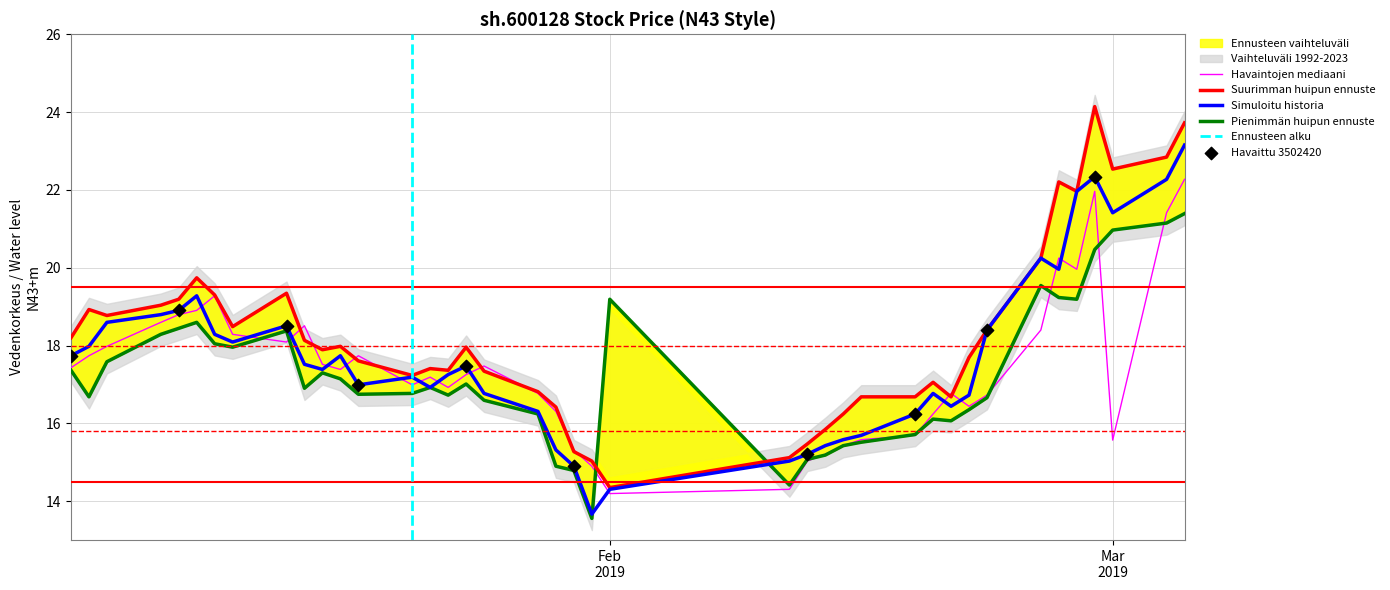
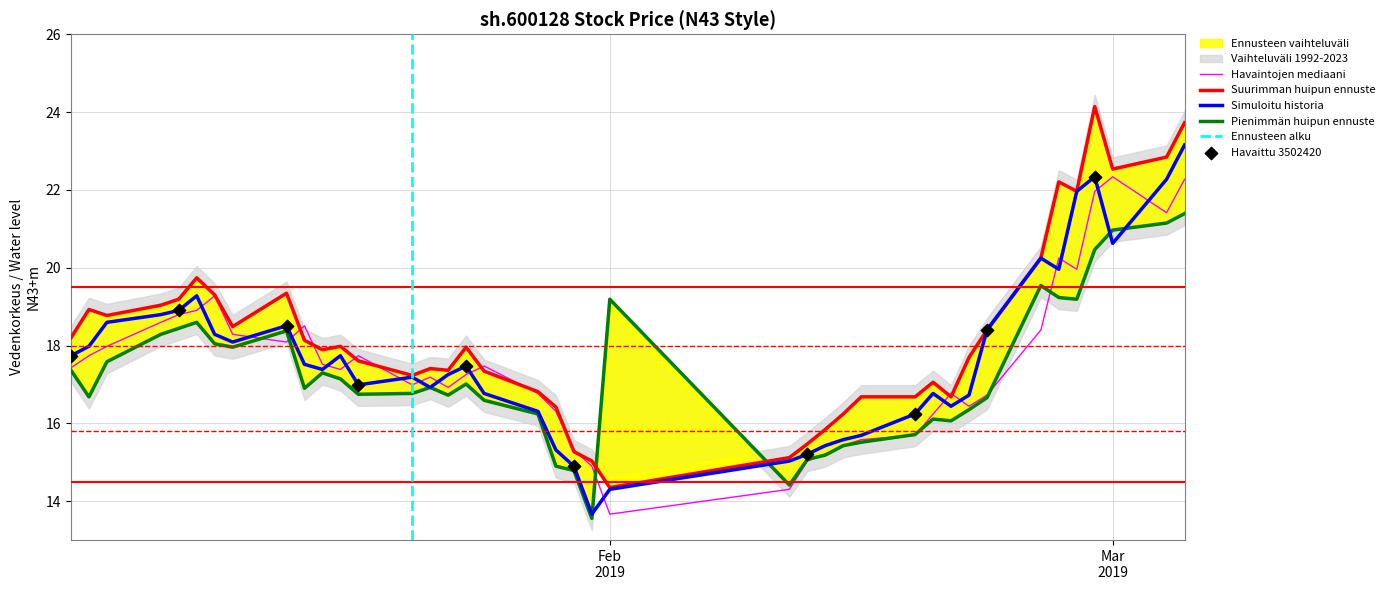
  {
    "Havaintojen mediaani": {
-     "Feb 2019": 14.2,
-     "Mar 2019": 15.6
+     "Feb 2019": 13.7,
+     "Mar 2019": 22.3
    },
    "Simuloitu historia": {
-     "Mar 2019": 21.4
+     "Mar 2019": 20.6
    },
    "Pienimmän huipun ennuste": {
      "Mar 2019": 21.0
    }
  }
